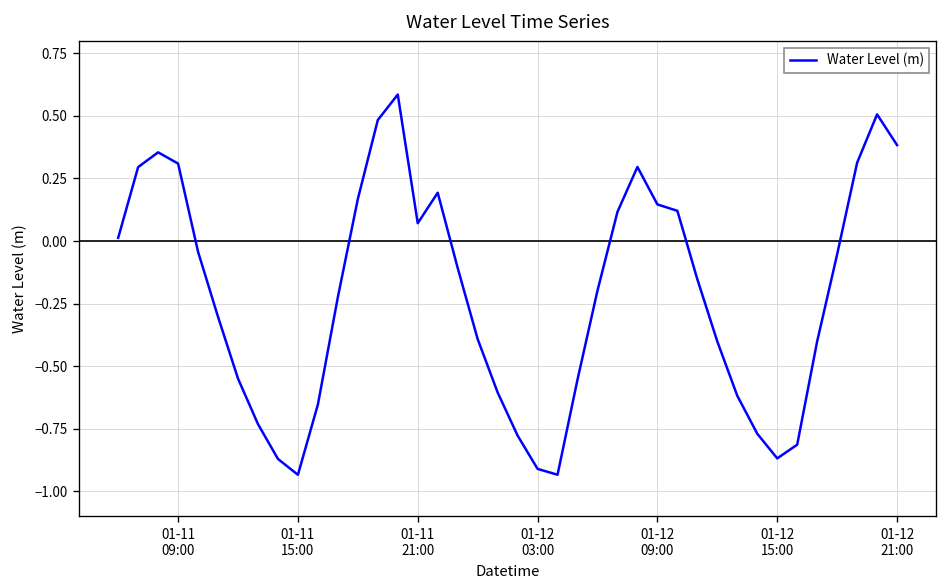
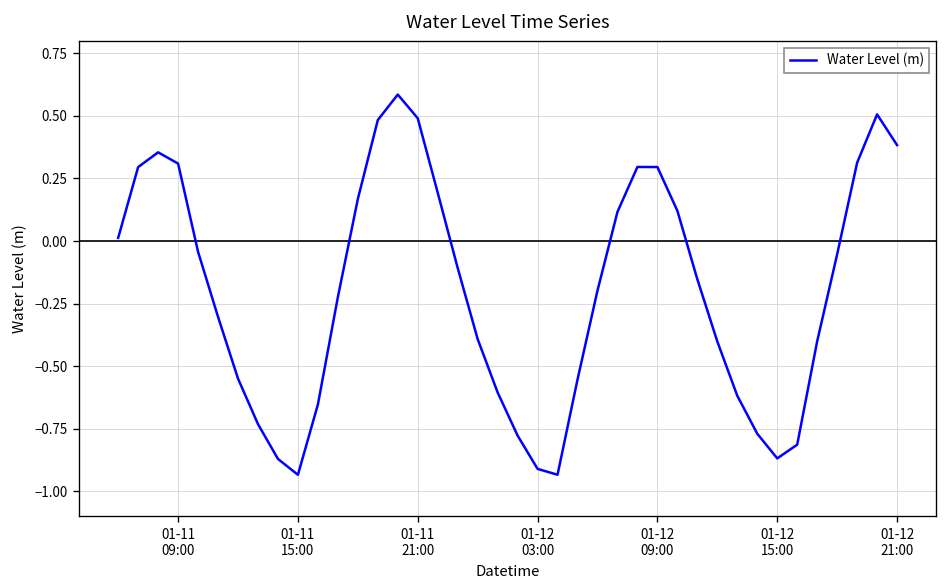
  {
    "01-11 09:00": 0.31,
    "01-11 15:00": -0.93,
-   "01-11 21:00": 0.07,
+   "01-11 21:00": 0.49,
    "01-12 03:00": -0.91,
-   "01-12 09:00": 0.15,
+   "01-12 09:00": 0.30,
    "01-12 15:00": -0.87,
    "01-12 21:00": 0.38
  }
